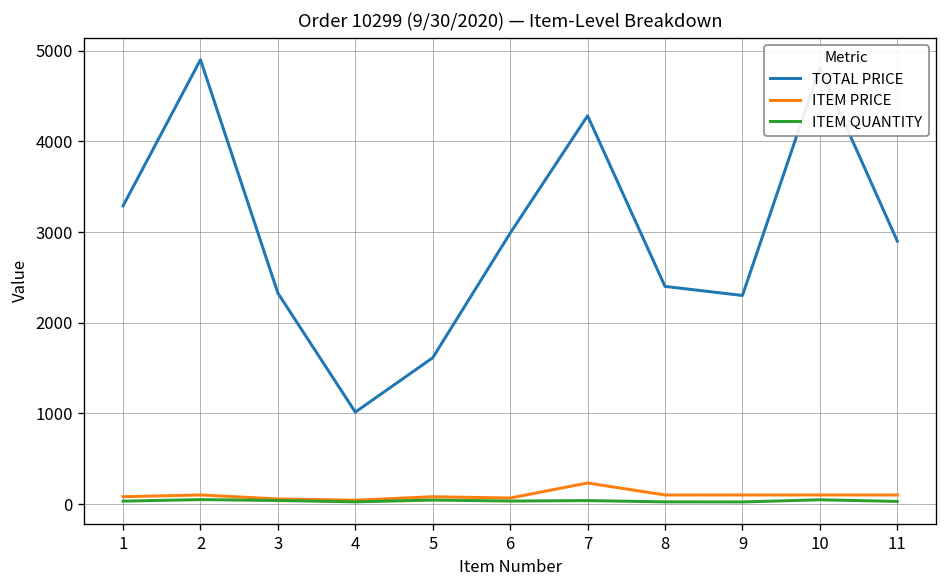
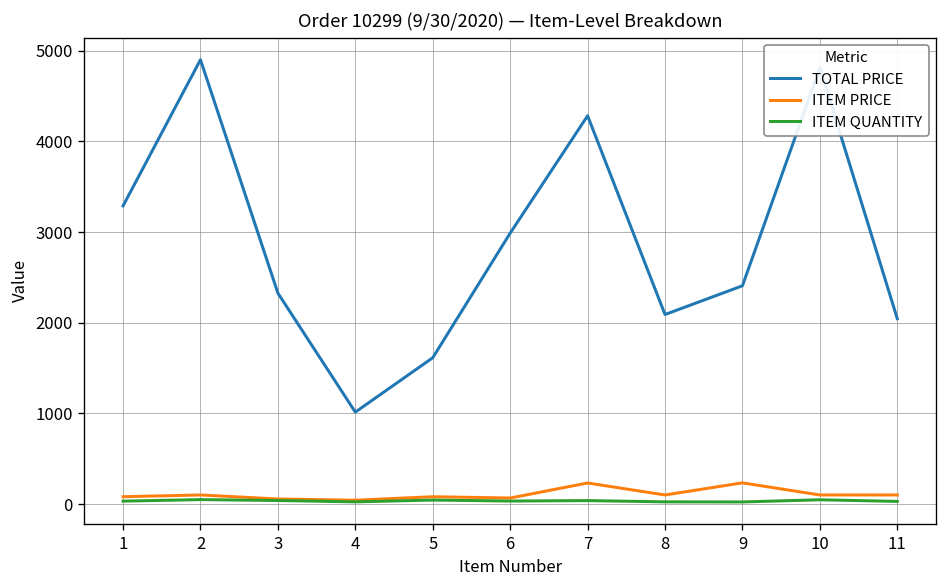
  {
    "TOTAL PRICE": {
      "1": 3300,
      "2": 4900,
      "3": 2300,
      "4": 1000,
      "5": 1600,
      "6": 3000,
      "7": 4300,
-     "8": 2400,
-     "9": 2300,
-     "11": 2900
+     "8": 2100,
+     "9": 2400,
+     "11": 2000
    },
    "ITEM PRICE": {
      "1": 100,
      "2": 100,
      "5": 100,
      "7": 200,
      "8": 100,
-     "9": 100,
+     "9": 200,
      "10": 100,
      "11": 100
    },
    "ITEM QUANTITY": {
      "1": 0,
      "2": 0,
      "5": 0,
      "7": 0,
      "8": 0,
      "9": 0,
      "10": 0,
      "11": 0
    }
  }
